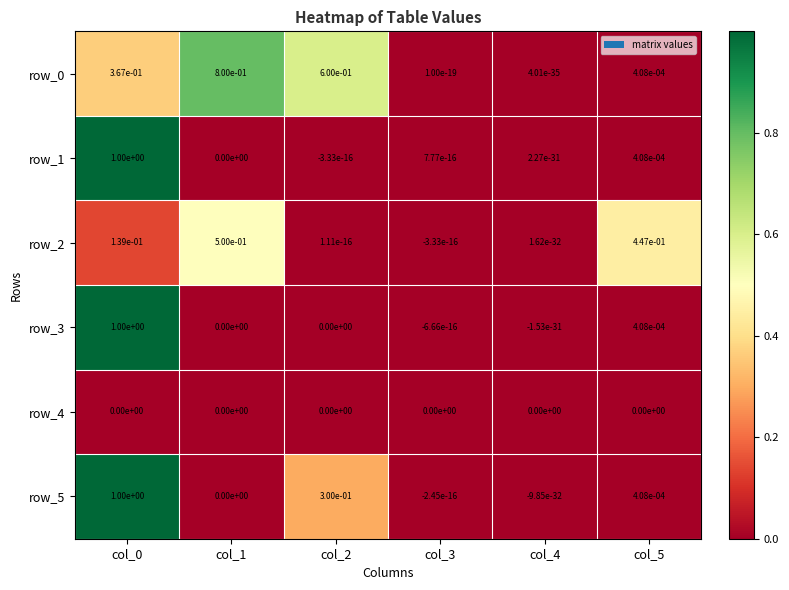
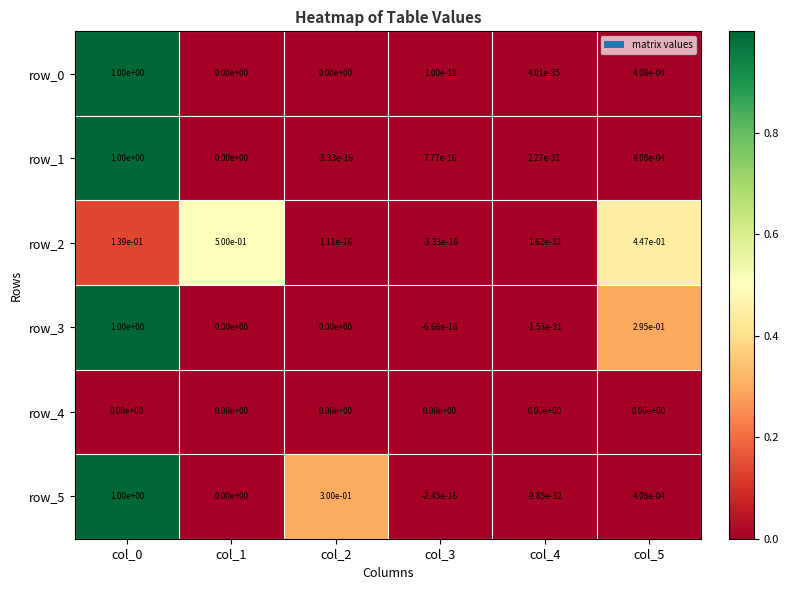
  {
    "row_0": {
-     "col_0": "3.67e-01",
-     "col_1": "8.00e-01",
-     "col_2": "6.00e-01",
+     "col_0": "1.00e+00",
+     "col_1": "0.00e+00",
+     "col_2": "0.00e+00",
      "col_3": "1.00e-19",
      "col_4": "4.01e-35",
      "col_5": "4.08e-04"
    },
    "row_1": {
      "col_0": "1.00e+00",
      "col_1": "0.00e+00",
      "col_2": "-3.33e-16",
      "col_3": "7.77e-16",
      "col_4": "2.27e-31",
      "col_5": "4.08e-04"
    },
    "row_2": {
      "col_0": "1.39e-01",
      "col_1": "5.00e-01",
      "col_2": "1.11e-16",
      "col_3": "-3.33e-16",
      "col_4": "1.62e-32",
      "col_5": "4.47e-01"
    },
    "row_3": {
      "col_0": "1.00e+00",
      "col_1": "0.00e+00",
      "col_2": "0.00e+00",
      "col_3": "-6.66e-16",
      "col_4": "-1.53e-31",
-     "col_5": "4.08e-04"
+     "col_5": "2.95e-01"
    },
    "row_4": {
      "col_0": "0.00e+00",
      "col_1": "0.00e+00",
      "col_2": "0.00e+00",
      "col_3": "0.00e+00",
      "col_4": "0.00e+00",
      "col_5": "0.00e+00"
    },
    "row_5": {
      "col_0": "1.00e+00",
      "col_1": "0.00e+00",
      "col_2": "3.00e-01",
      "col_3": "-2.45e-16",
      "col_4": "-9.85e-32",
      "col_5": "4.08e-04"
    }
  }
